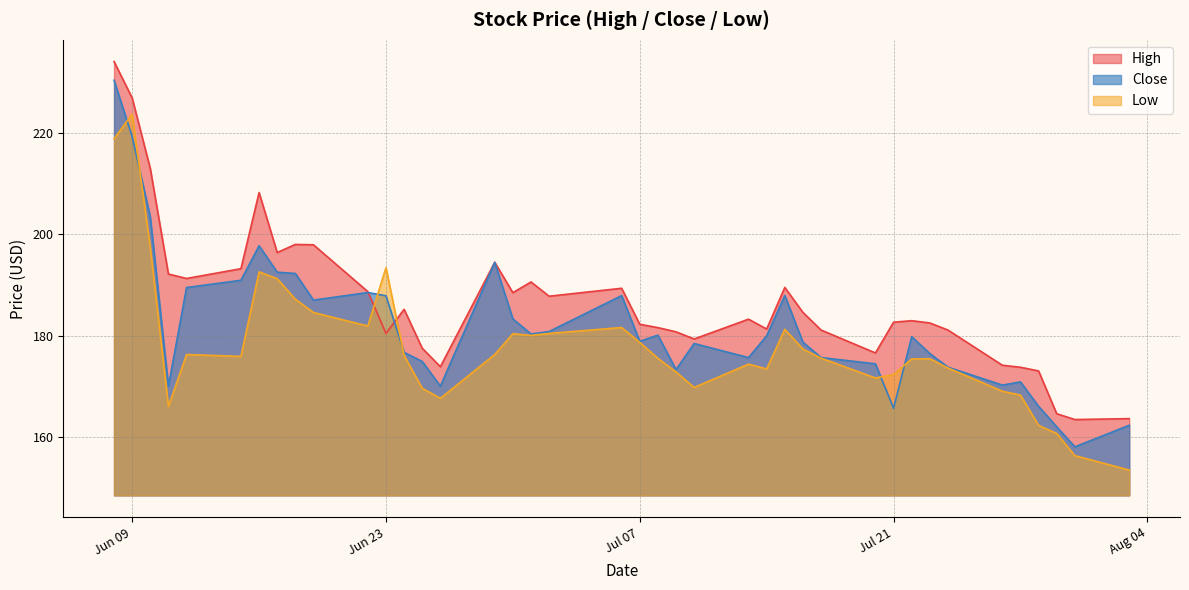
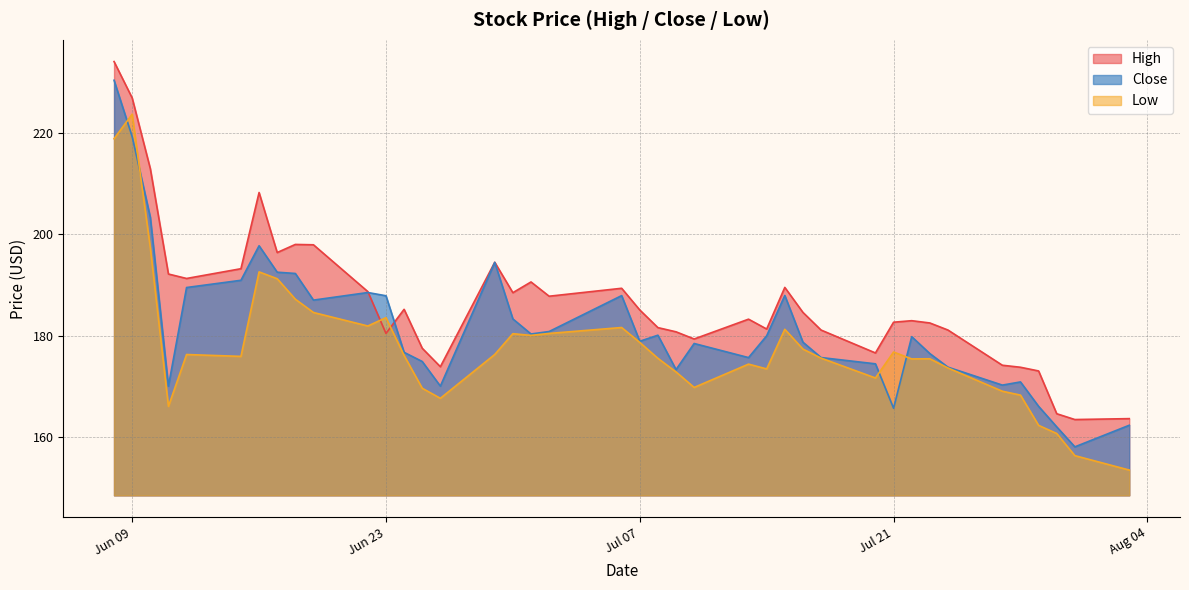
  {
    "High": {
      "Jun 09": 227,
      "Jun 23": 180,
-     "Jul 07": 182,
+     "Jul 07": 185,
      "Jul 21": 183
    },
    "Close": {
      "Jun 09": 219,
      "Jun 23": 188,
      "Jul 21": 166
    },
    "Low": {
      "Jun 09": 224,
-     "Jun 23": 193,
-     "Jul 21": 172
+     "Jun 23": 184,
+     "Jul 21": 177
    }
  }
